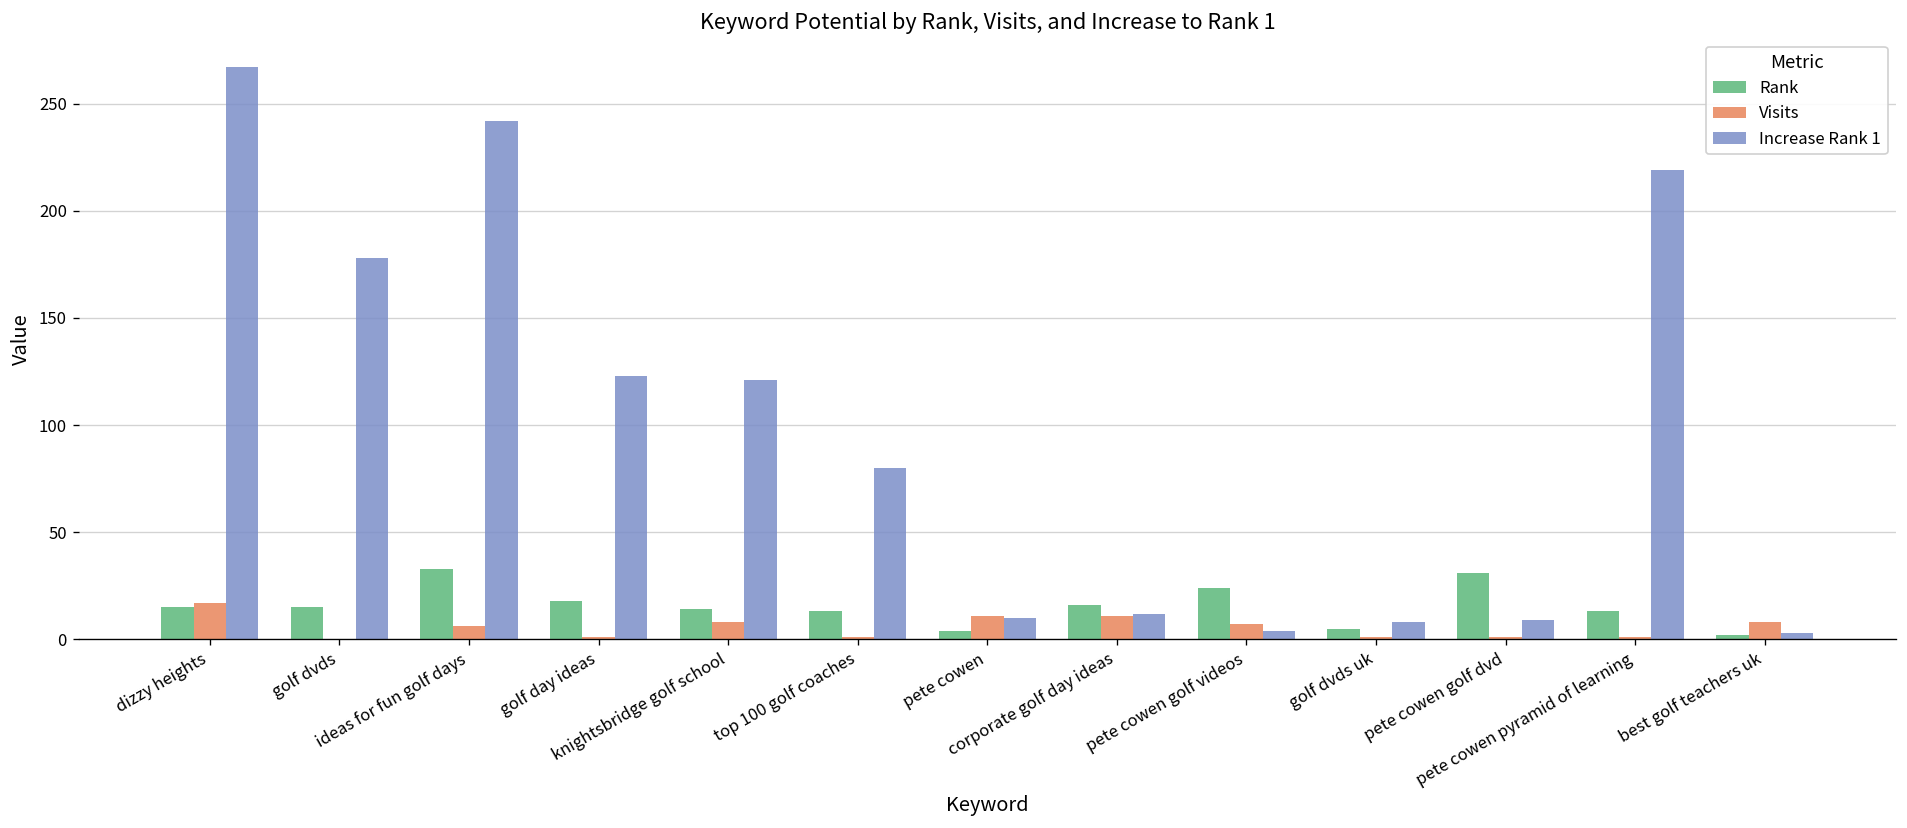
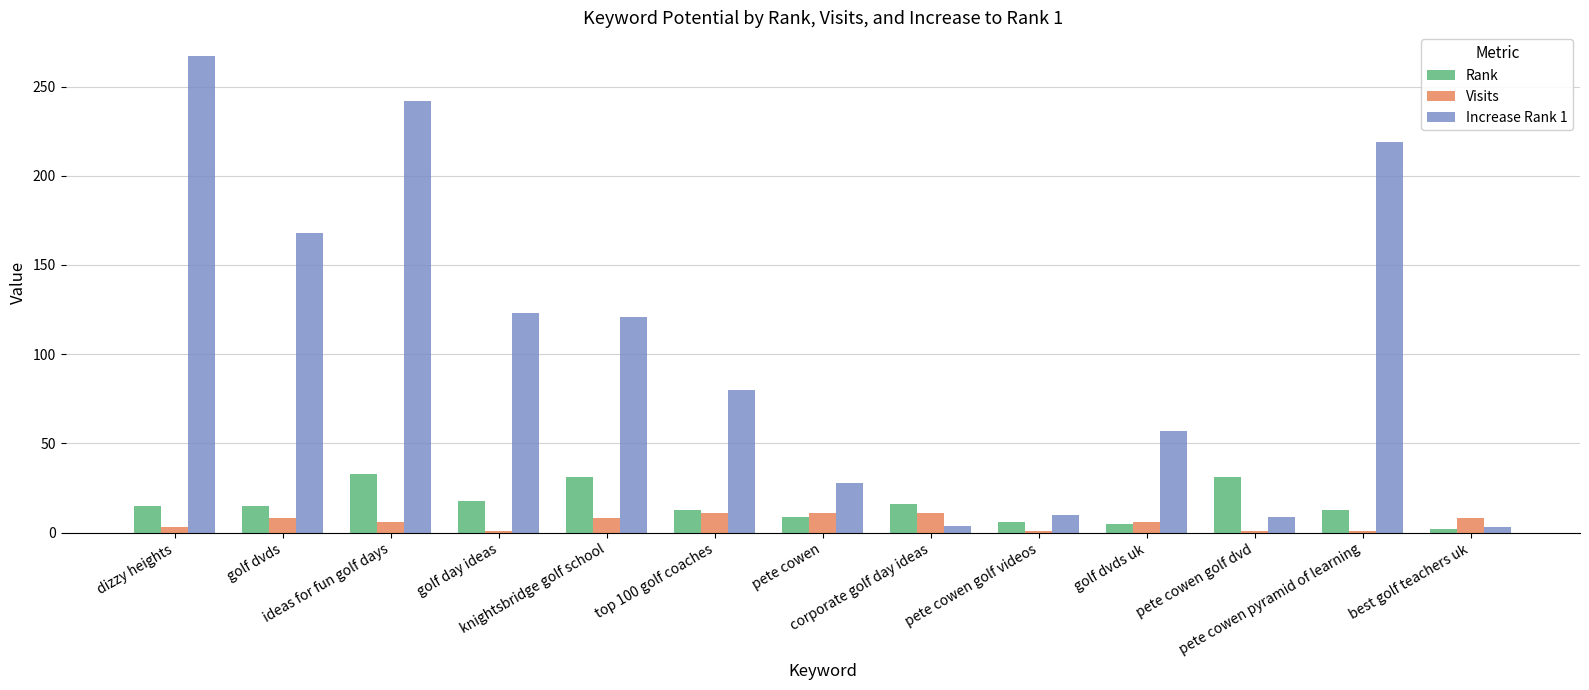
  {
    "Rank": {
      "dizzy heights": 15,
      "golf dvds": 15,
      "ideas for fun golf days": 33,
      "golf day ideas": 18,
-     "knightsbridge golf school": 14,
+     "knightsbridge golf school": 31,
      "top 100 golf coaches": 13,
-     "pete cowen": 4,
+     "pete cowen": 9,
      "corporate golf day ideas": 16,
-     "pete cowen golf videos": 24,
+     "pete cowen golf videos": 6,
      "golf dvds uk": 5,
      "pete cowen golf dvd": 31,
      "pete cowen pyramid of learning": 13,
      "best golf teachers uk": 2
    },
    "Visits": {
-     "dizzy heights": 17,
-     "golf dvds": 0,
+     "dizzy heights": 3,
+     "golf dvds": 8,
      "ideas for fun golf days": 6,
      "knightsbridge golf school": 8,
-     "top 100 golf coaches": 1,
+     "top 100 golf coaches": 11,
      "pete cowen": 11,
      "corporate golf day ideas": 11,
-     "pete cowen golf videos": 7,
-     "golf dvds uk": 1,
+     "pete cowen golf videos": 1,
+     "golf dvds uk": 6,
      "best golf teachers uk": 8
    },
    "Increase Rank 1": {
      "dizzy heights": 267,
-     "golf dvds": 178,
+     "golf dvds": 168,
      "ideas for fun golf days": 242,
      "golf day ideas": 123,
      "knightsbridge golf school": 121,
      "top 100 golf coaches": 80,
-     "pete cowen": 10,
-     "corporate golf day ideas": 12,
-     "pete cowen golf videos": 4,
-     "golf dvds uk": 8,
+     "pete cowen": 28,
+     "corporate golf day ideas": 4,
+     "pete cowen golf videos": 10,
+     "golf dvds uk": 57,
      "pete cowen golf dvd": 9,
      "pete cowen pyramid of learning": 219,
      "best golf teachers uk": 3
    }
  }
